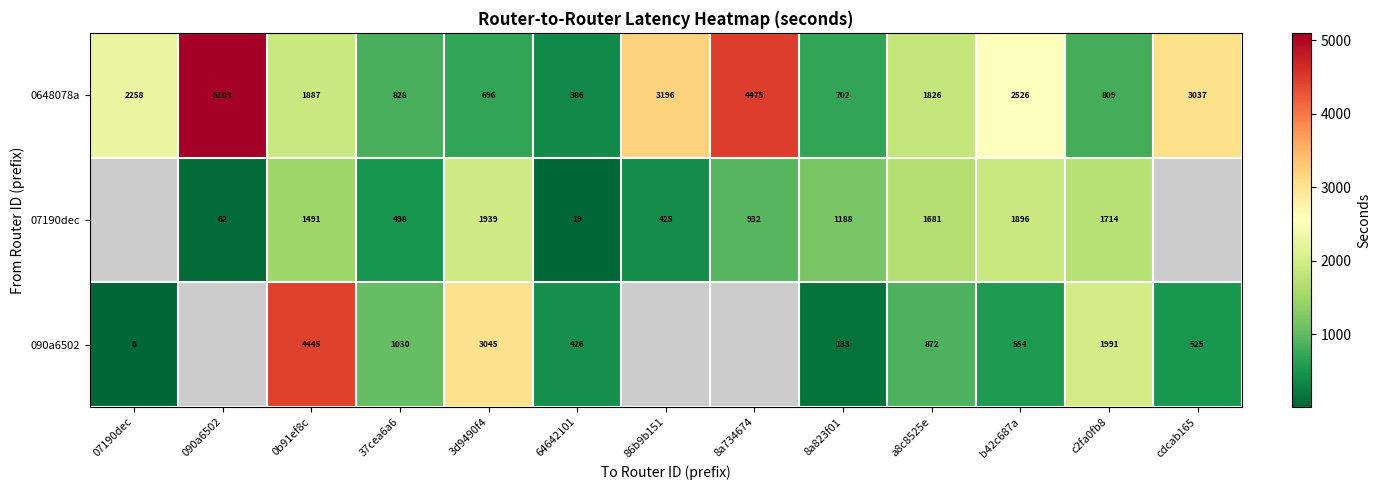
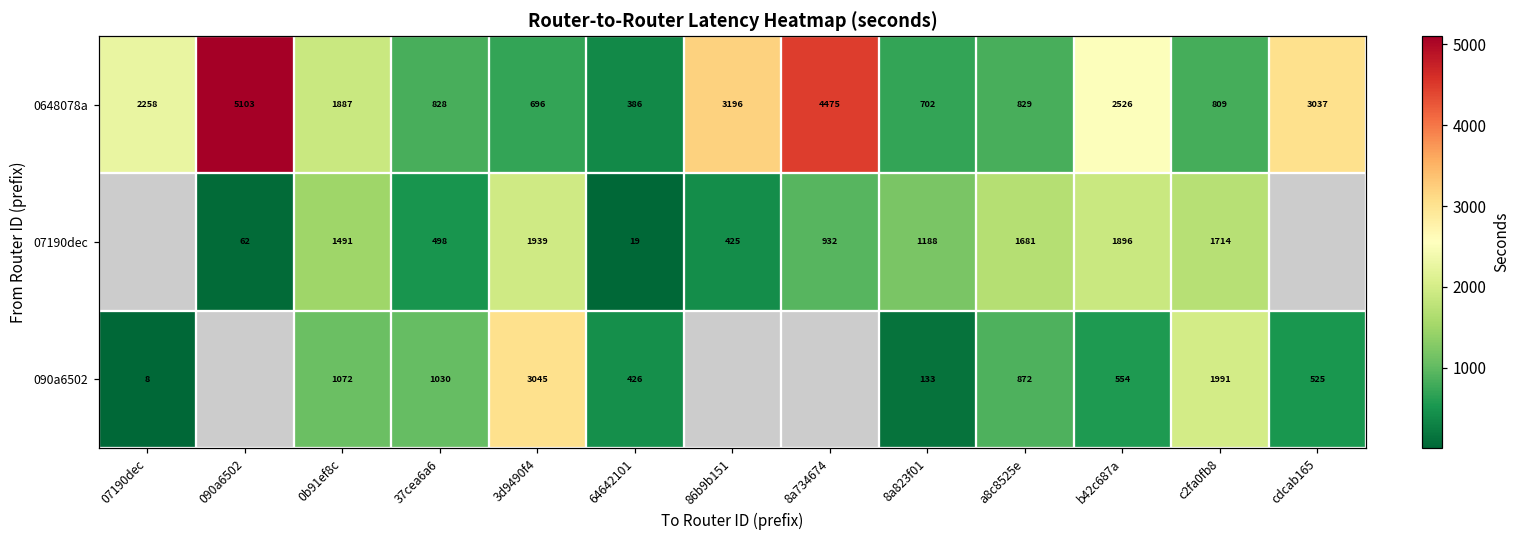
  {
    "0648078a": {
      "07190dec": 2258,
      "090a6502": 5103,
      "0b91ef8c": 1887,
      "37cea6a6": 828,
      "3d9490f4": 696,
      "64642101": 386,
      "86b9b151": 3196,
      "8a734674": 4475,
      "8a823f01": 702,
-     "a8c8525e": 1826,
+     "a8c8525e": 829,
      "b42c687a": 2526,
      "c2fa0fb8": 809,
      "cdcab165": 3037
    },
    "07190dec": {
      "090a6502": 62,
      "0b91ef8c": 1491,
      "37cea6a6": 498,
      "3d9490f4": 1939,
      "64642101": 19,
      "86b9b151": 425,
      "8a734674": 932,
      "8a823f01": 1188,
      "a8c8525e": 1681,
      "b42c687a": 1896,
      "c2fa0fb8": 1714
    },
    "090a6502": {
      "07190dec": 8,
-     "0b91ef8c": 4445,
+     "0b91ef8c": 1072,
      "37cea6a6": 1030,
      "3d9490f4": 3045,
      "64642101": 426,
      "8a823f01": 133,
      "a8c8525e": 872,
      "b42c687a": 554,
      "c2fa0fb8": 1991,
      "cdcab165": 525
    }
  }
